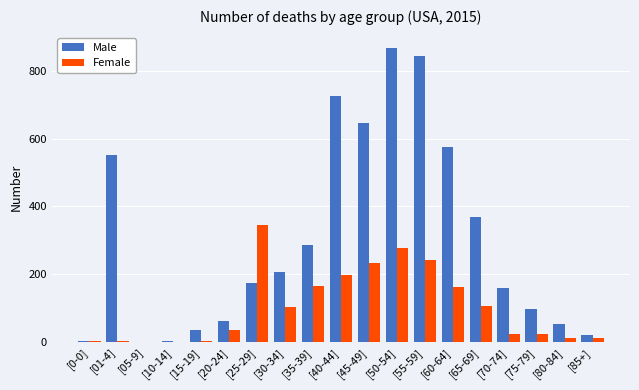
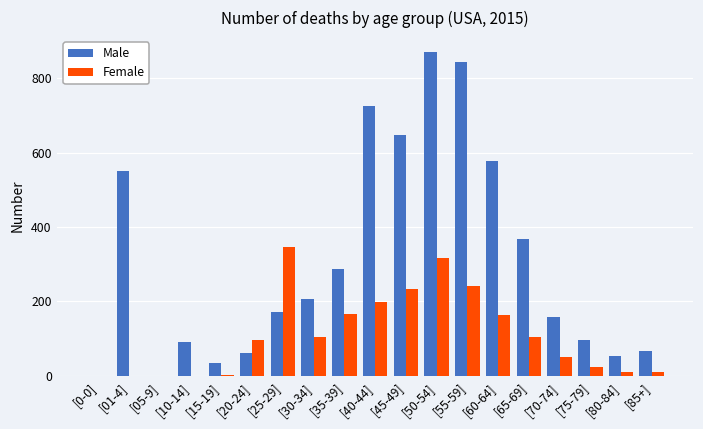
  {
    "Male": {
      "[01-4]": 550,
      "[05-9]": 0,
-     "[10-14]": 0,
+     "[10-14]": 90,
      "[15-19]": 30,
      "[20-24]": 60,
      "[25-29]": 170,
      "[30-34]": 210,
      "[35-39]": 290,
      "[40-44]": 720,
      "[45-49]": 650,
      "[50-54]": 870,
      "[55-59]": 840,
      "[60-64]": 580,
      "[65-69]": 370,
      "[70-74]": 160,
      "[75-79]": 100,
      "[80-84]": 50,
-     "[85+]": 20
+     "[85+]": 70
    },
    "Female": {
      "[05-9]": 0,
      "[10-14]": 0,
-     "[20-24]": 30,
+     "[20-24]": 100,
      "[25-29]": 350,
      "[30-34]": 100,
      "[35-39]": 170,
      "[40-44]": 200,
      "[45-49]": 230,
-     "[50-54]": 280,
+     "[50-54]": 320,
      "[55-59]": 240,
      "[60-64]": 160,
      "[65-69]": 110,
-     "[70-74]": 20,
+     "[70-74]": 50,
      "[75-79]": 20,
      "[80-84]": 10,
      "[85+]": 10
    }
  }
